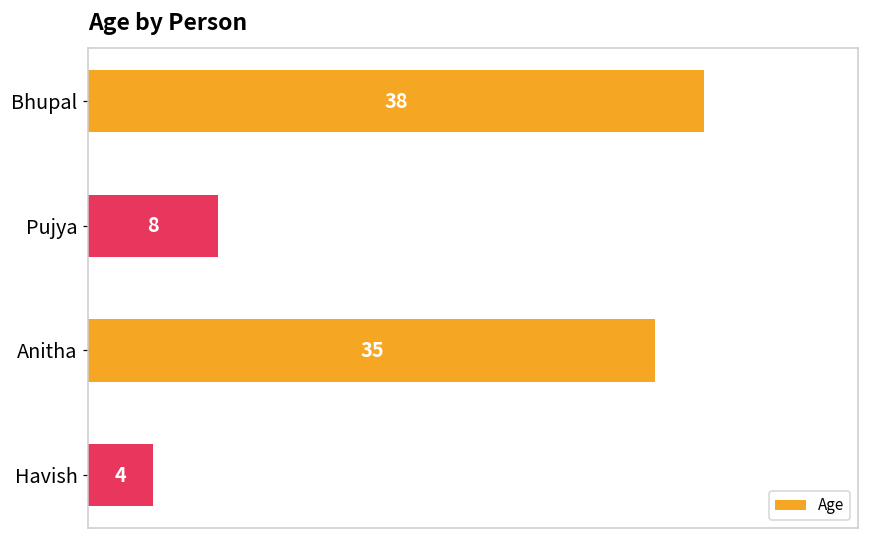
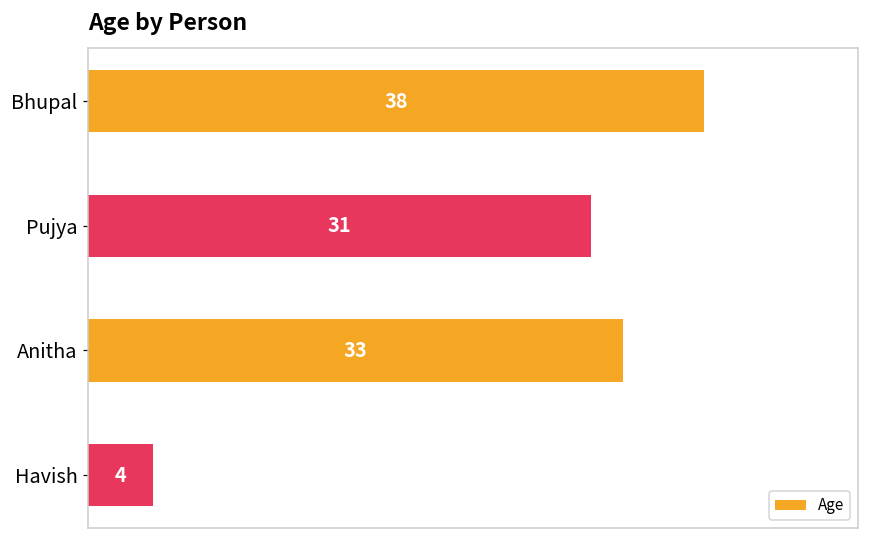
  {
    "Bhupal": 38,
-   "Pujya": 8,
-   "Anitha": 35,
+   "Pujya": 31,
+   "Anitha": 33,
    "Havish": 4
  }
